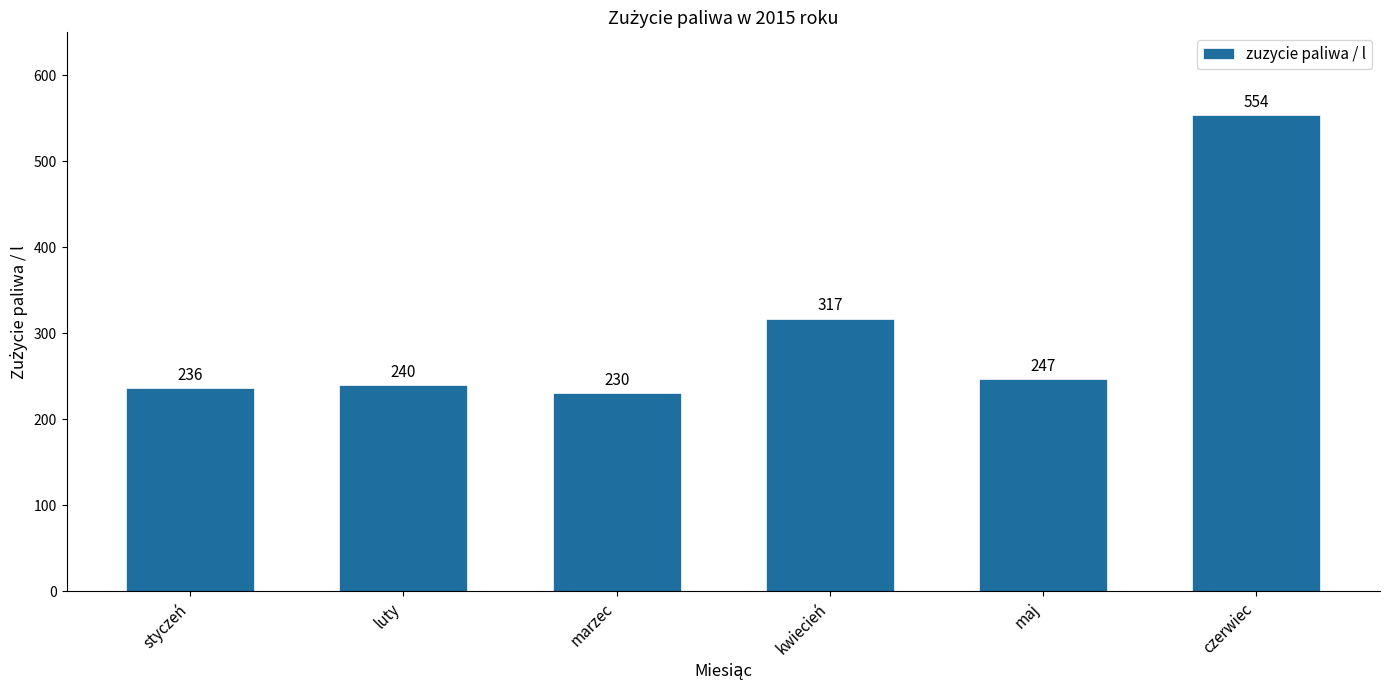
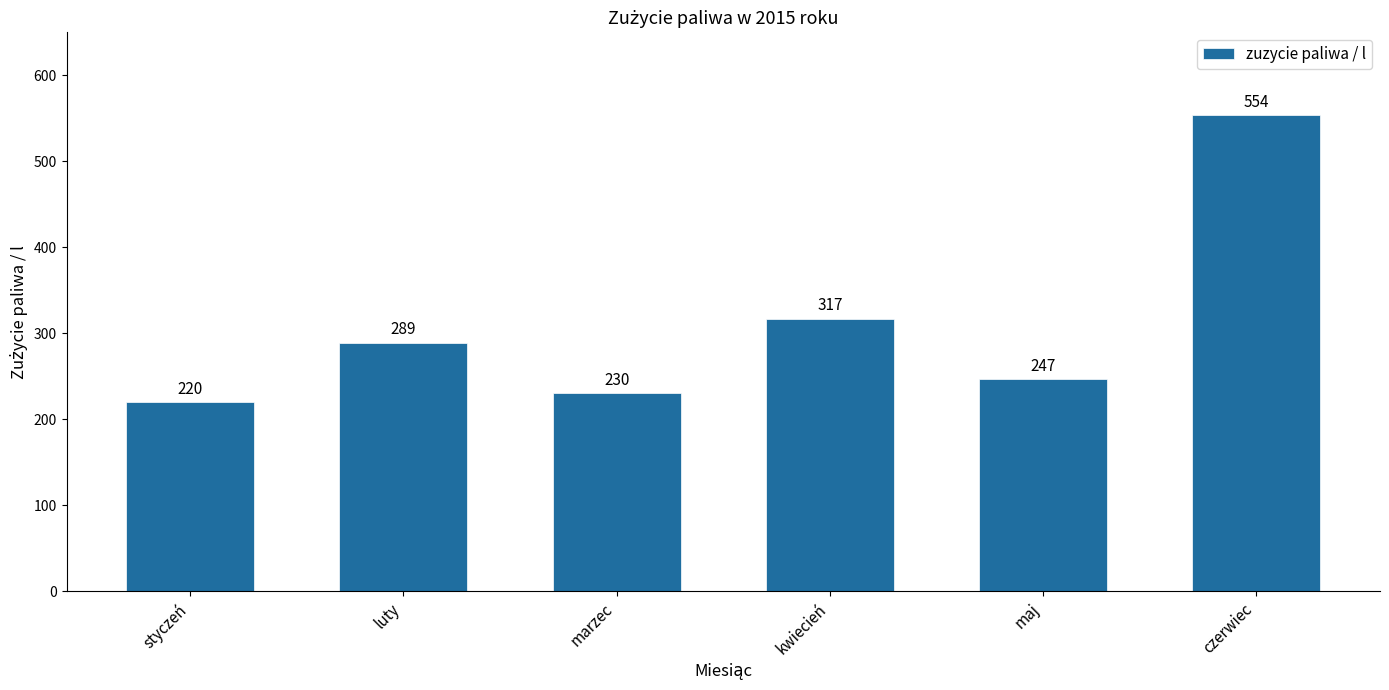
  {
-   "styczeń": 236,
-   "luty": 240,
+   "styczeń": 220,
+   "luty": 289,
    "marzec": 230,
    "kwiecień": 317,
    "maj": 247,
    "czerwiec": 554
  }
